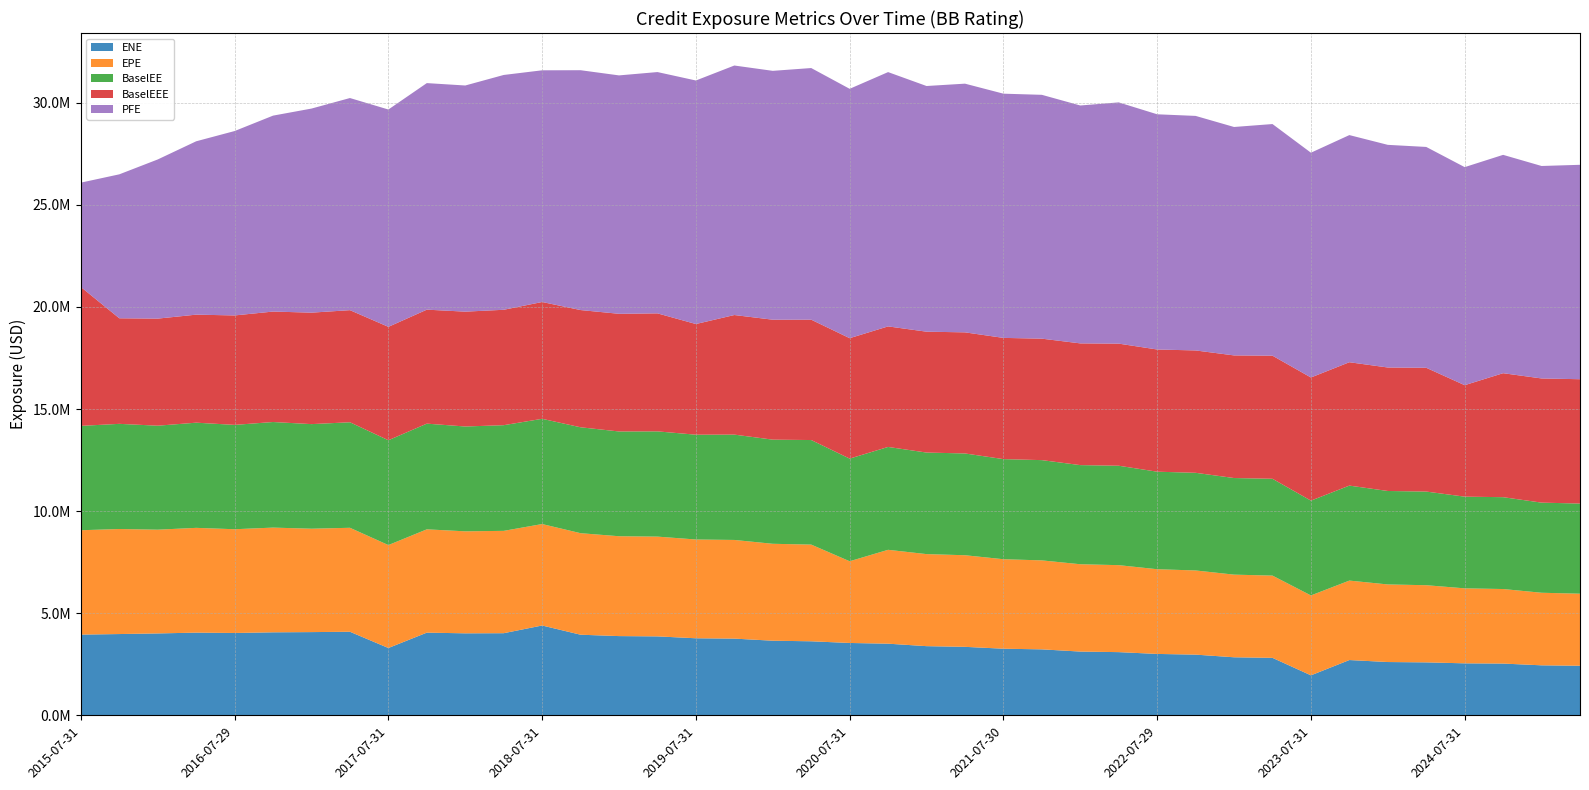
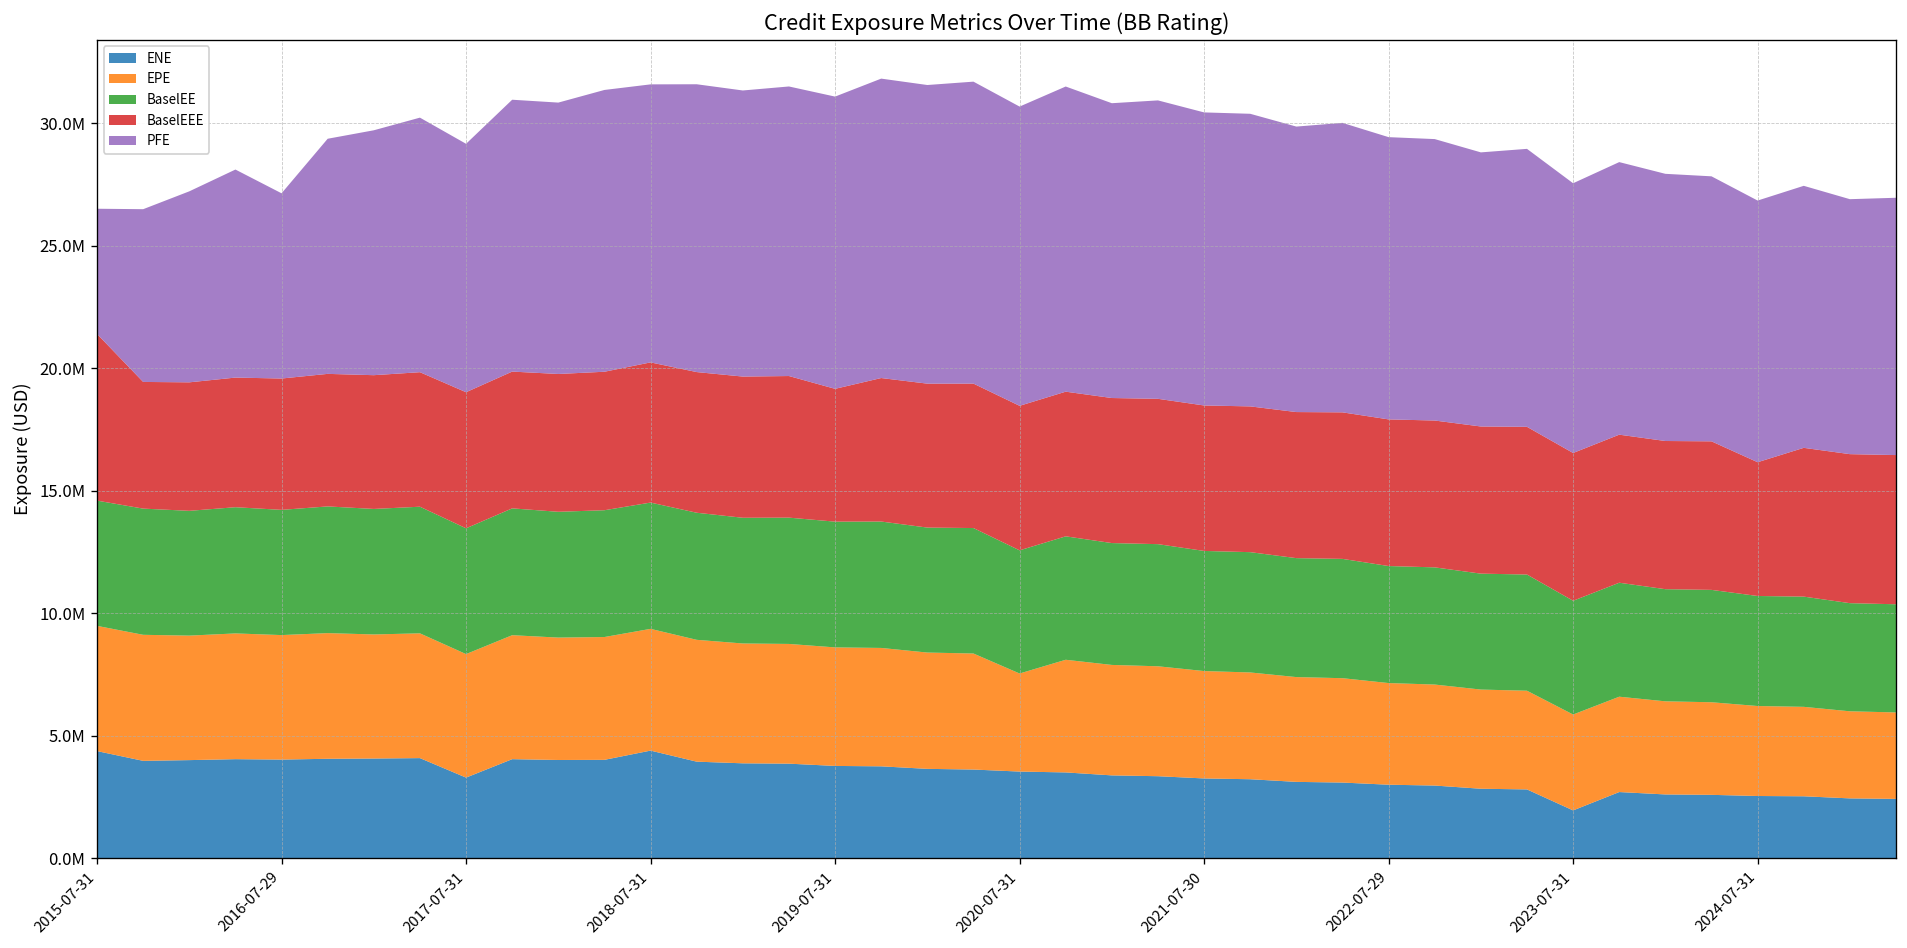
  {
    "ENE": {
-     "2015-07-31": 4000000,
+     "2015-07-31": 4400000,
      "2016-07-29": 4000000,
      "2017-07-31": 3300000,
      "2018-07-31": 4400000,
      "2019-07-31": 3800000,
      "2020-07-31": 3500000,
      "2021-07-30": 3300000,
      "2022-07-29": 3000000,
      "2023-07-31": 2000000,
      "2024-07-31": 2500000
    },
    "EPE": {
      "2015-07-31": 5100000,
      "2016-07-29": 5100000,
      "2017-07-31": 5000000,
      "2018-07-31": 5000000,
      "2019-07-31": 4800000,
      "2020-07-31": 4000000,
      "2021-07-30": 4400000,
      "2022-07-29": 4100000,
      "2023-07-31": 3900000,
      "2024-07-31": 3700000
    },
    "BaselEE": {
      "2015-07-31": 5100000,
      "2016-07-29": 5100000,
      "2017-07-31": 5100000,
      "2018-07-31": 5200000,
      "2019-07-31": 5100000,
      "2020-07-31": 5000000,
      "2021-07-30": 4900000,
      "2022-07-29": 4800000,
      "2023-07-31": 4600000,
      "2024-07-31": 4500000
    },
    "BaselEEE": {
      "2015-07-31": 6800000,
      "2016-07-29": 5400000,
      "2017-07-31": 5600000,
      "2018-07-31": 5700000,
      "2019-07-31": 5400000,
      "2020-07-31": 5900000,
      "2021-07-30": 5900000,
      "2022-07-29": 6000000,
      "2023-07-31": 6000000,
      "2024-07-31": 5500000
    },
    "PFE": {
      "2015-07-31": 5100000,
-     "2016-07-29": 9000000,
-     "2017-07-31": 10600000,
+     "2016-07-29": 7600000,
+     "2017-07-31": 10100000,
      "2018-07-31": 11300000,
      "2019-07-31": 11900000,
      "2020-07-31": 12200000,
      "2021-07-30": 12000000,
      "2022-07-29": 11500000,
      "2023-07-31": 11000000,
      "2024-07-31": 10700000
    }
  }
